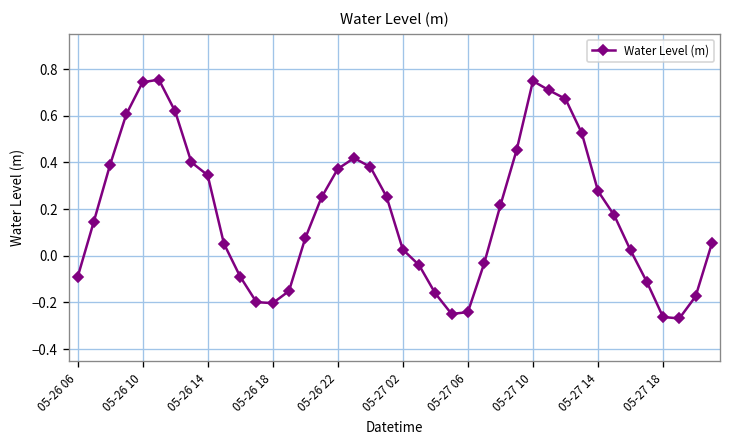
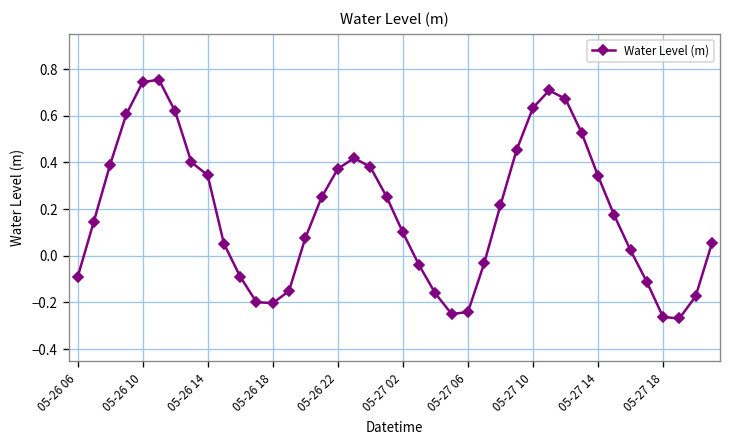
  {
    "05-26 06": -0.09,
    "05-26 10": 0.74,
    "05-26 14": 0.35,
    "05-26 18": -0.20,
    "05-26 22": 0.37,
-   "05-27 02": 0.03,
+   "05-27 02": 0.10,
    "05-27 06": -0.24,
-   "05-27 10": 0.75,
-   "05-27 14": 0.28,
+   "05-27 10": 0.63,
+   "05-27 14": 0.34,
    "05-27 18": -0.26
  }
